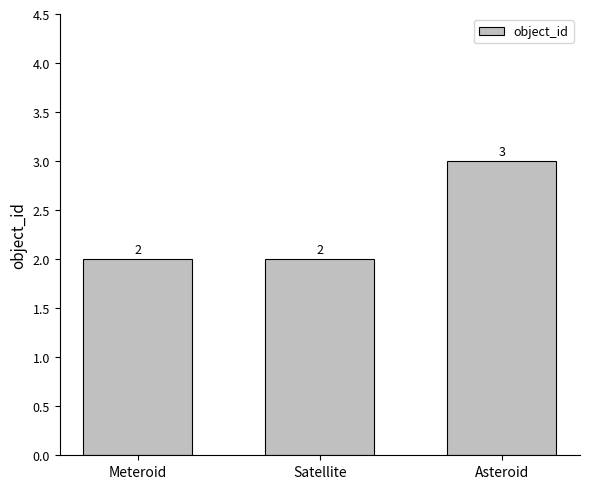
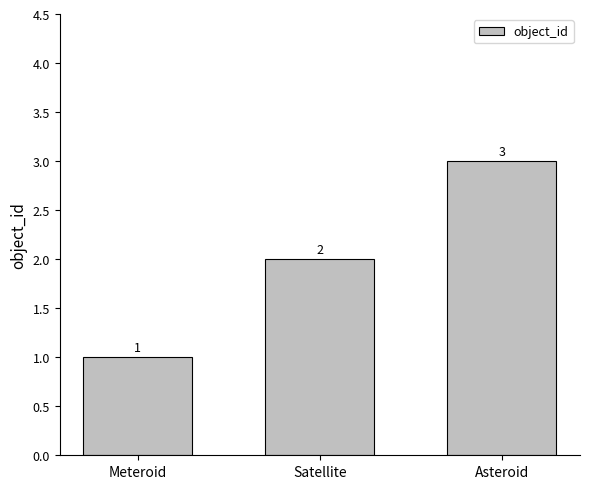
  {
-   "Meteroid": 2,
+   "Meteroid": 1,
    "Satellite": 2,
    "Asteroid": 3
  }
